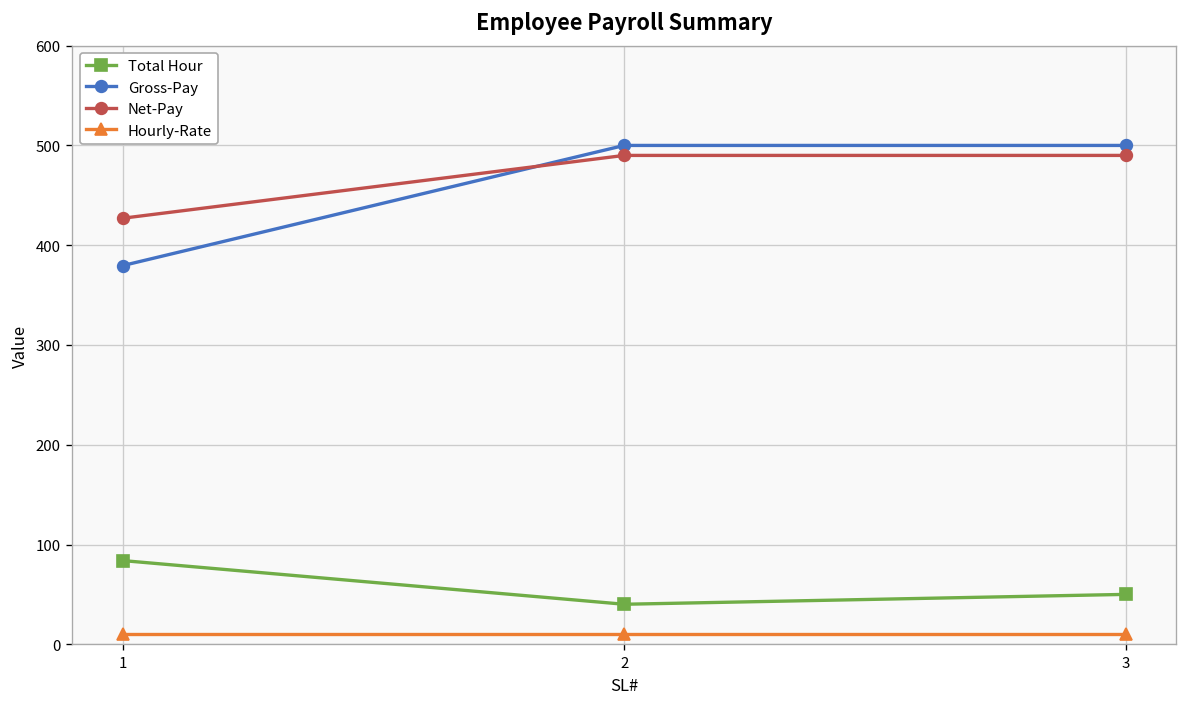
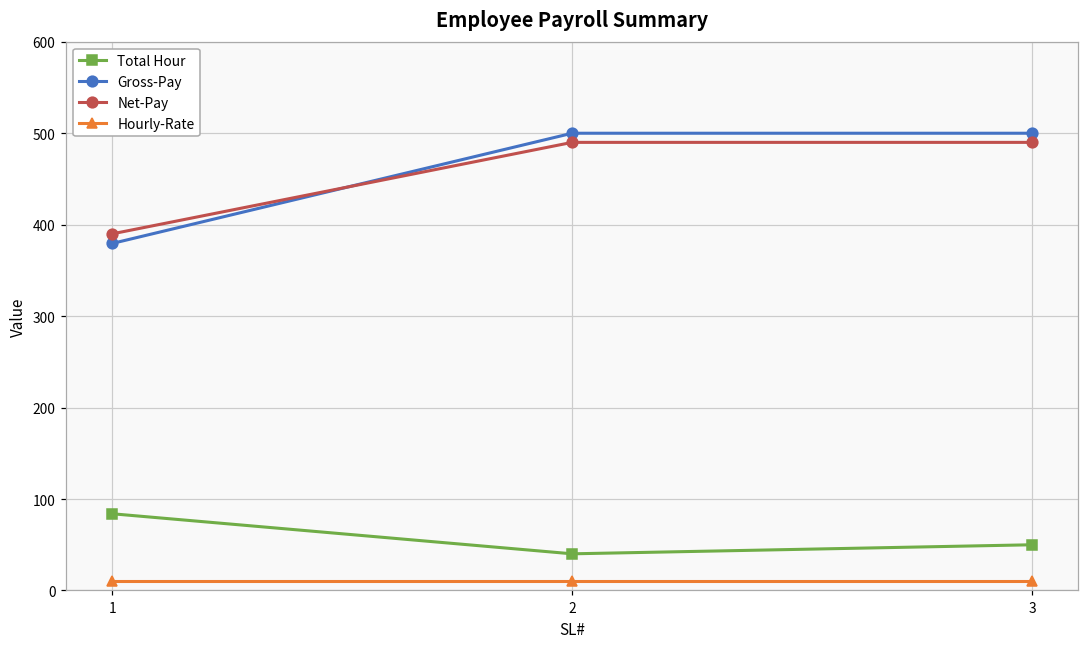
  {
    "Total Hour": {
      "1": 80,
      "2": 40,
      "3": 50
    },
    "Gross-Pay": {
      "1": 380,
      "2": 500,
      "3": 500
    },
    "Net-Pay": {
-     "1": 430,
+     "1": 390,
      "2": 490,
      "3": 490
    },
    "Hourly-Rate": {
      "1": 10,
      "2": 10,
      "3": 10
    }
  }
